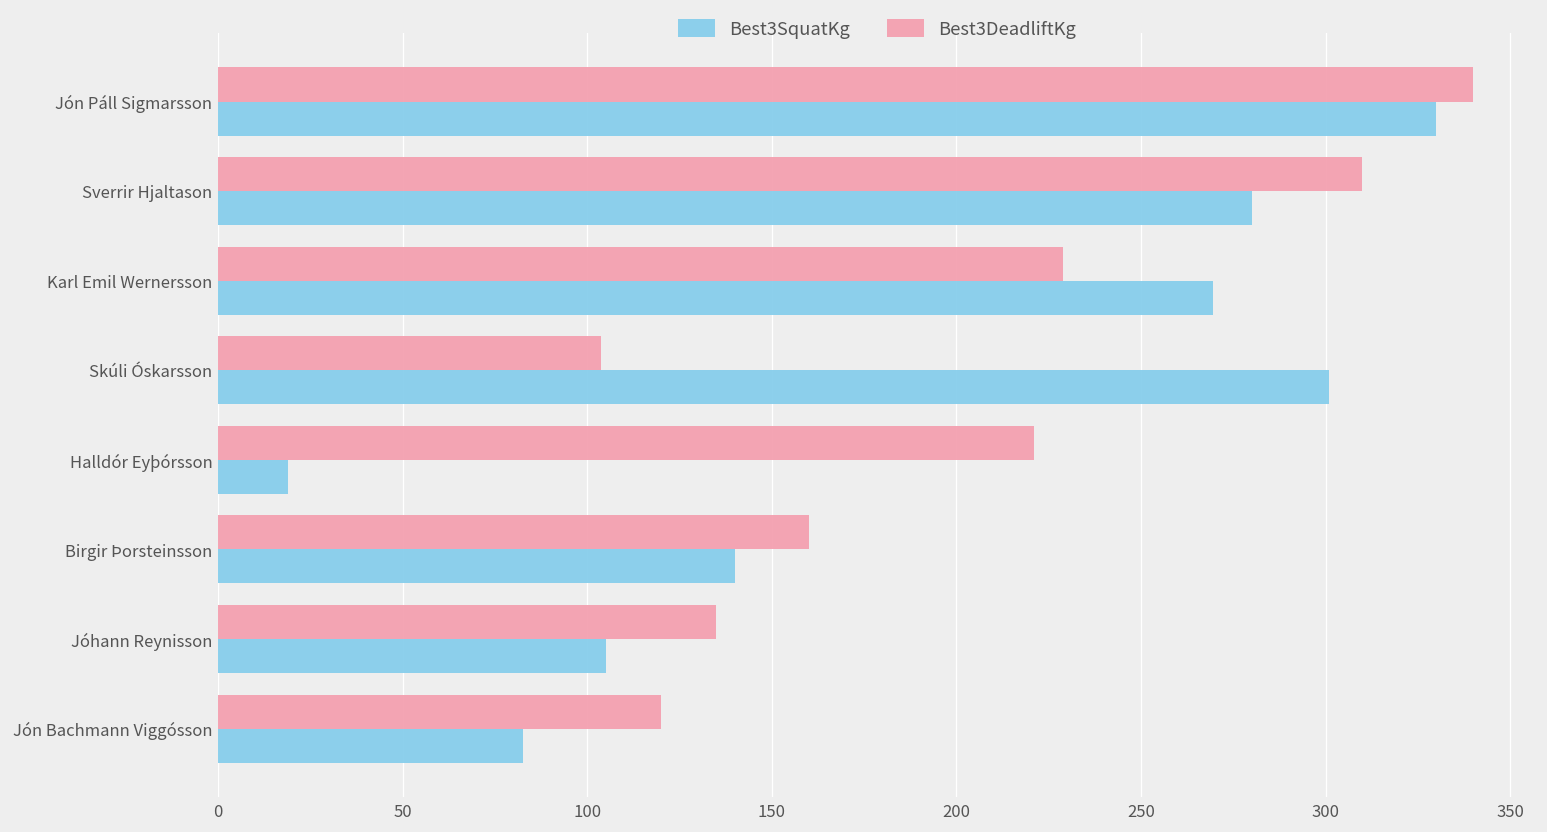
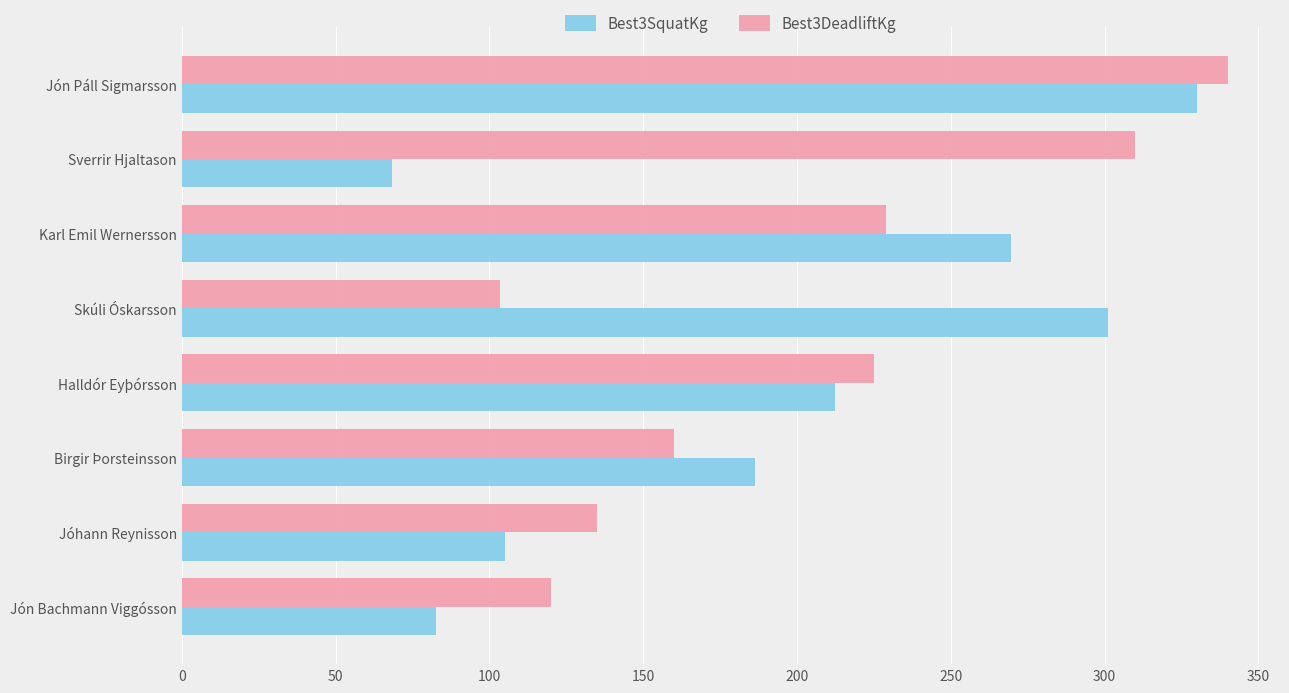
  {
    "Best3SquatKg": {
      "Jón Páll Sigmarsson": 330,
-     "Sverrir Hjaltason": 280,
+     "Sverrir Hjaltason": 68,
      "Karl Emil Wernersson": 269,
      "Skúli Óskarsson": 301,
-     "Halldór Eyþórsson": 19,
-     "Birgir Þorsteinsson": 140,
+     "Halldór Eyþórsson": 213,
+     "Birgir Þorsteinsson": 186,
      "Jóhann Reynisson": 105,
      "Jón Bachmann Viggósson": 83
    },
    "Best3DeadliftKg": {
      "Jón Páll Sigmarsson": 340,
      "Sverrir Hjaltason": 310,
      "Karl Emil Wernersson": 229,
      "Skúli Óskarsson": 104,
-     "Halldór Eyþórsson": 221,
+     "Halldór Eyþórsson": 225,
      "Birgir Þorsteinsson": 160,
      "Jóhann Reynisson": 135,
      "Jón Bachmann Viggósson": 120
    }
  }
